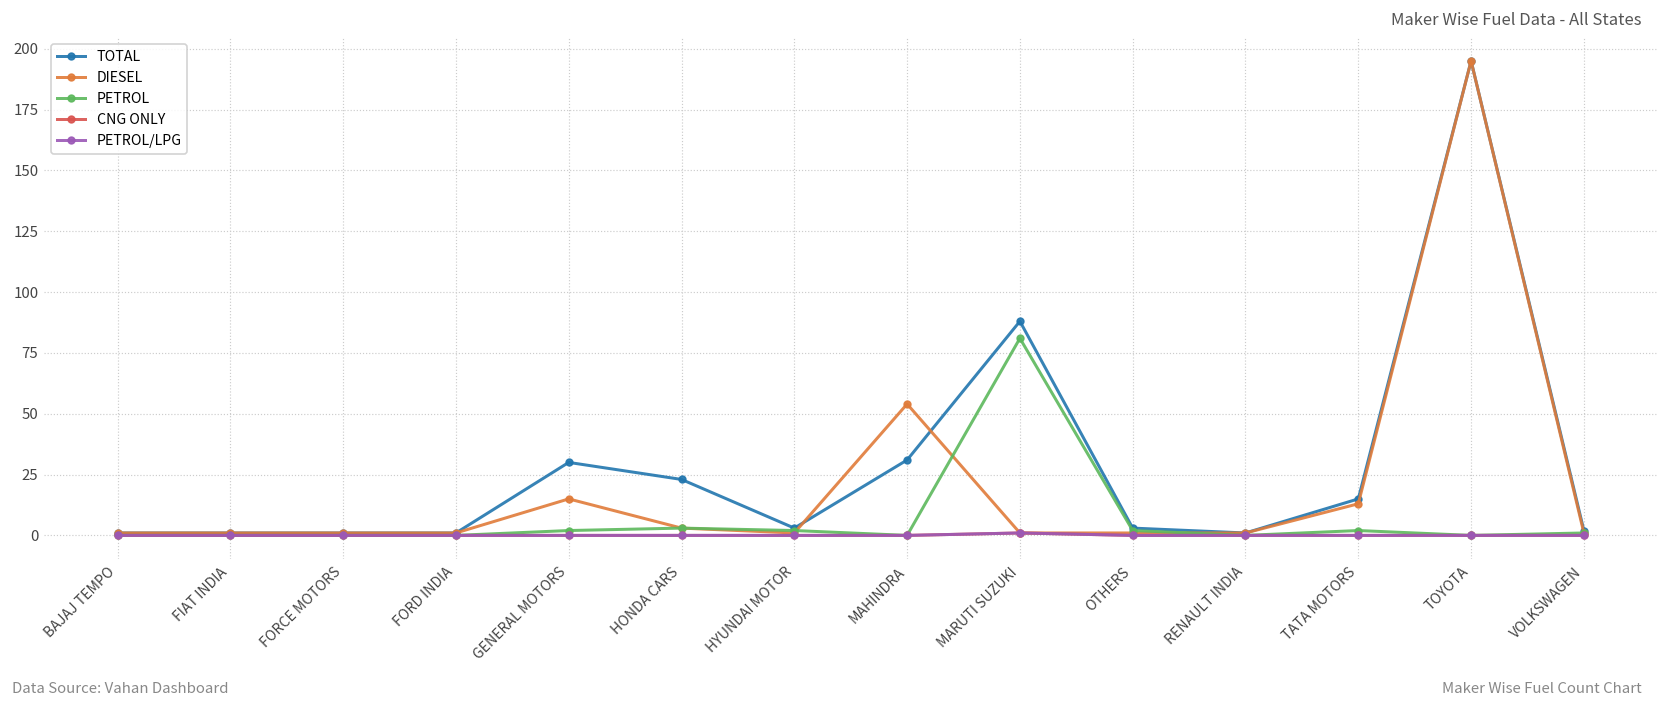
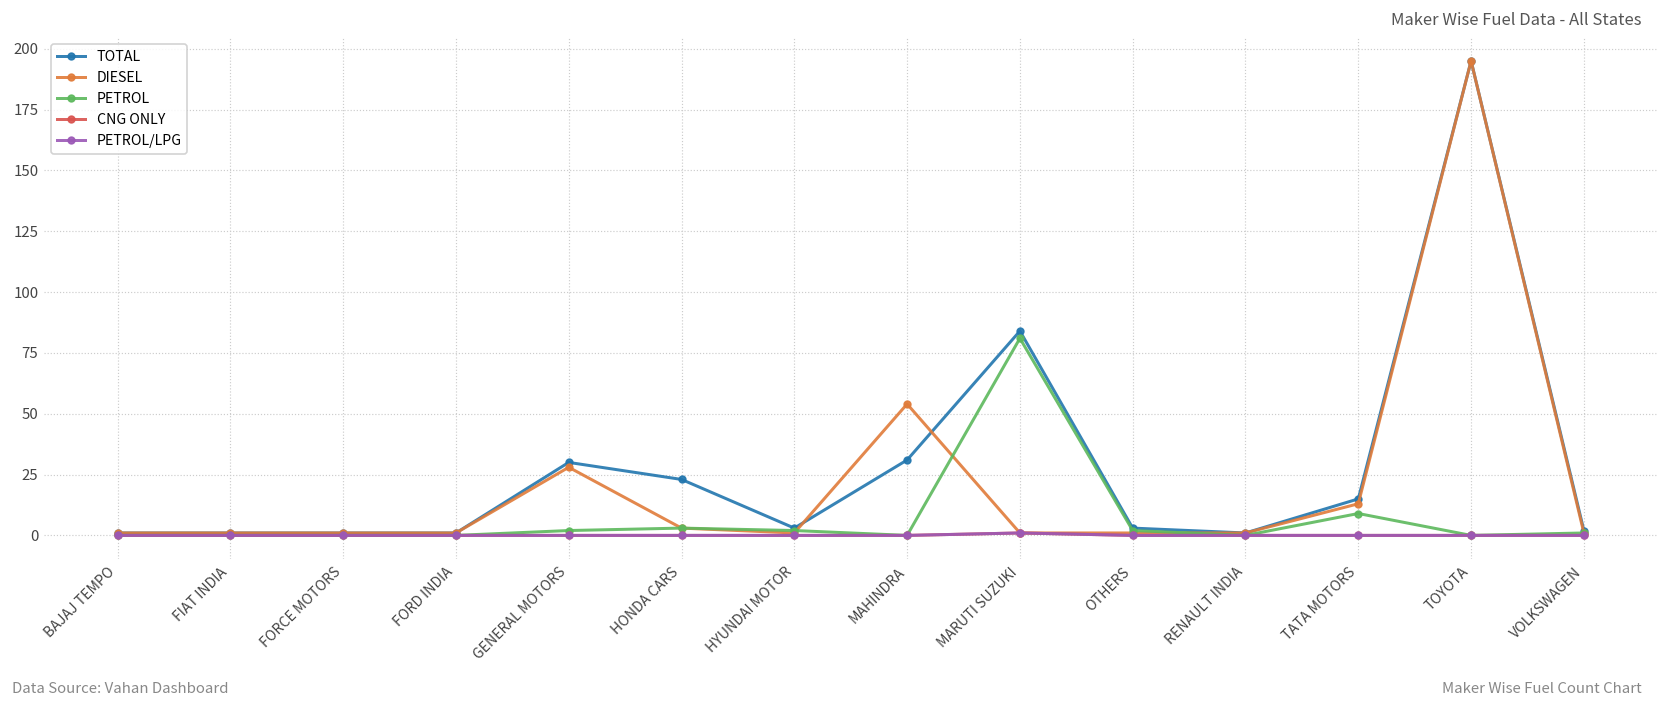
  {
    "TOTAL": {
      "GENERAL MOTORS": 30,
      "HONDA CARS": 23,
      "MAHINDRA": 31,
-     "MARUTI SUZUKI": 88,
+     "MARUTI SUZUKI": 84,
      "TATA MOTORS": 15
    },
    "DIESEL": {
-     "GENERAL MOTORS": 15,
+     "GENERAL MOTORS": 28,
      "MAHINDRA": 54,
      "TATA MOTORS": 13
    },
    "PETROL": {
      "GENERAL MOTORS": 2,
      "MARUTI SUZUKI": 81,
-     "TATA MOTORS": 2
+     "TATA MOTORS": 9
    },
    "PETROL/LPG": {
      "GENERAL MOTORS": 0,
      "HONDA CARS": 0,
      "TATA MOTORS": 0
    }
  }
